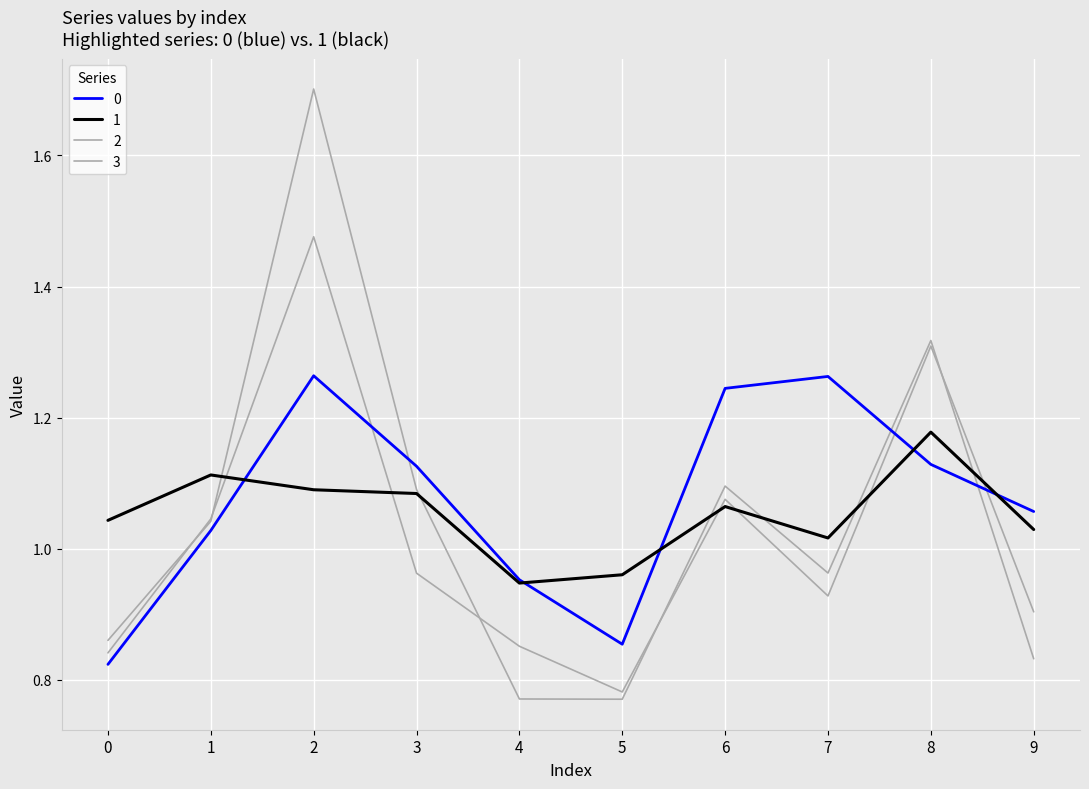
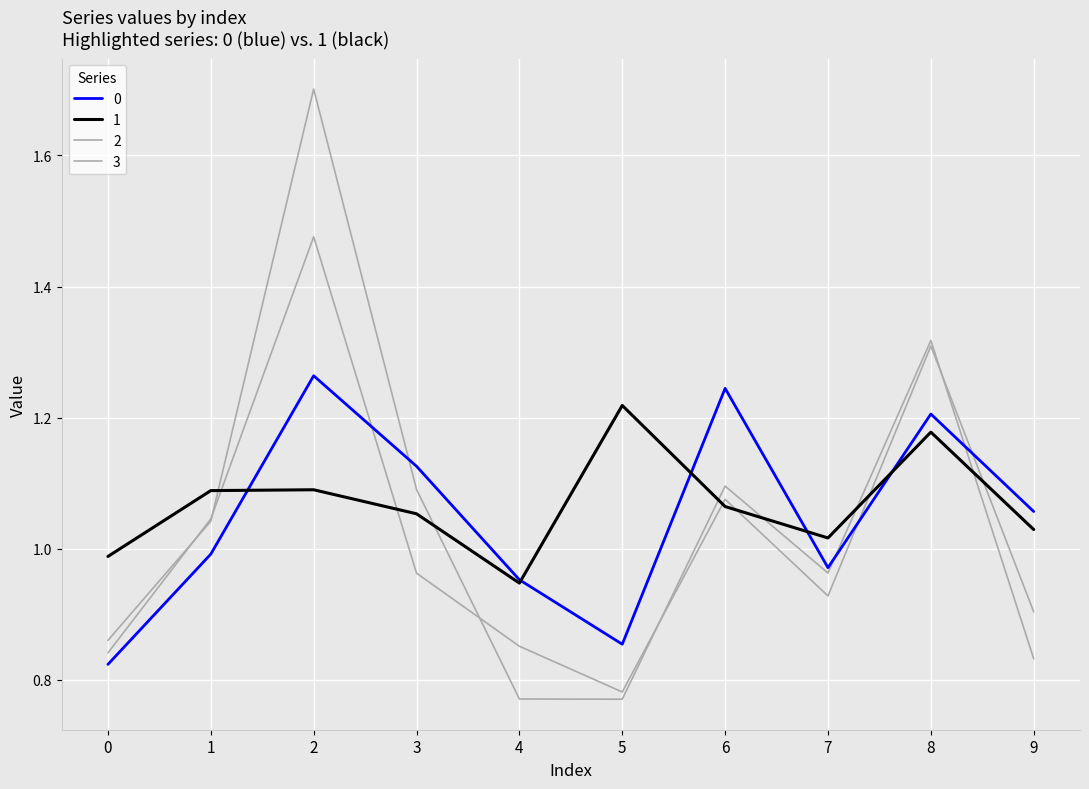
  {
    "0": {
      "0": 0.82,
-     "1": 1.03,
+     "1": 0.99,
      "2": 1.26,
      "3": 1.13,
      "4": 0.95,
      "5": 0.85,
      "6": 1.24,
-     "7": 1.26,
-     "8": 1.13,
+     "7": 0.97,
+     "8": 1.21,
      "9": 1.06
    },
    "1": {
-     "0": 1.04,
-     "1": 1.11,
+     "0": 0.99,
+     "1": 1.09,
      "2": 1.09,
-     "3": 1.08,
+     "3": 1.05,
      "4": 0.95,
-     "5": 0.96,
+     "5": 1.22,
      "6": 1.06,
      "7": 1.02,
      "8": 1.18,
      "9": 1.03
    }
  }
